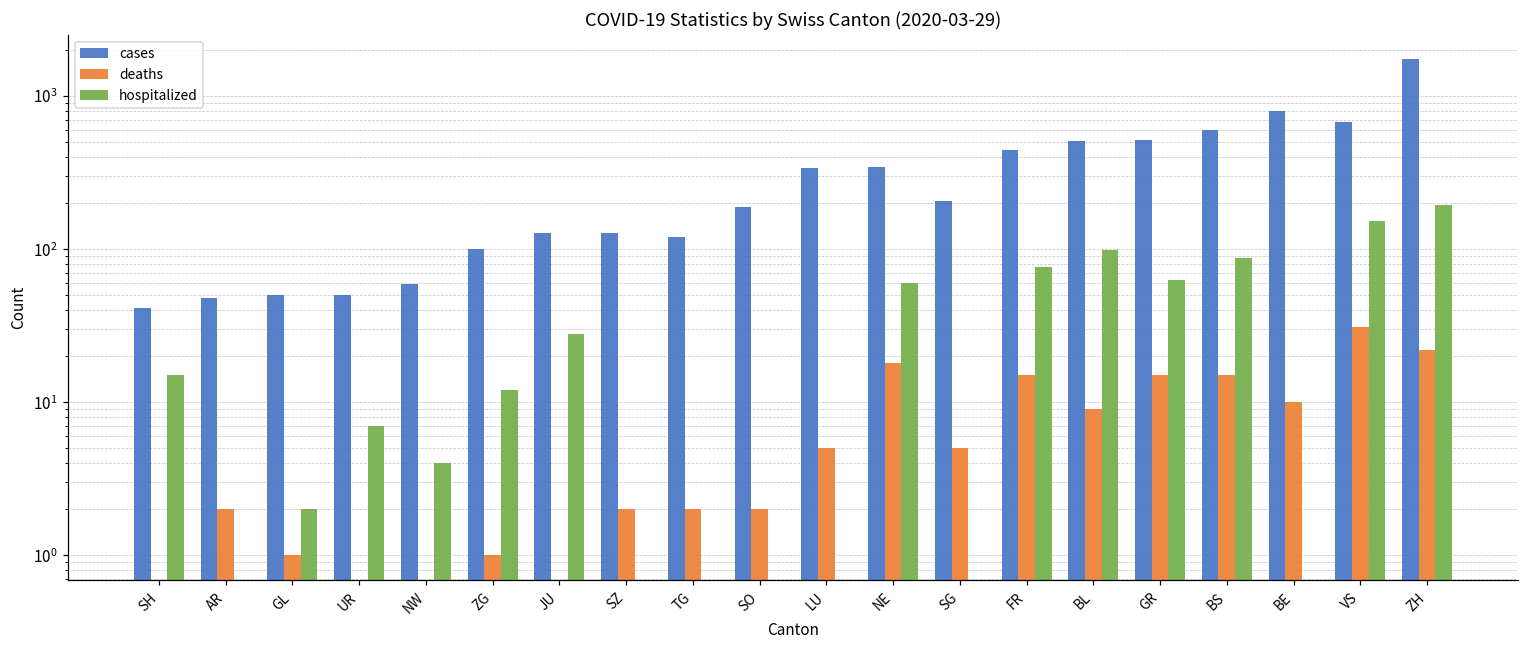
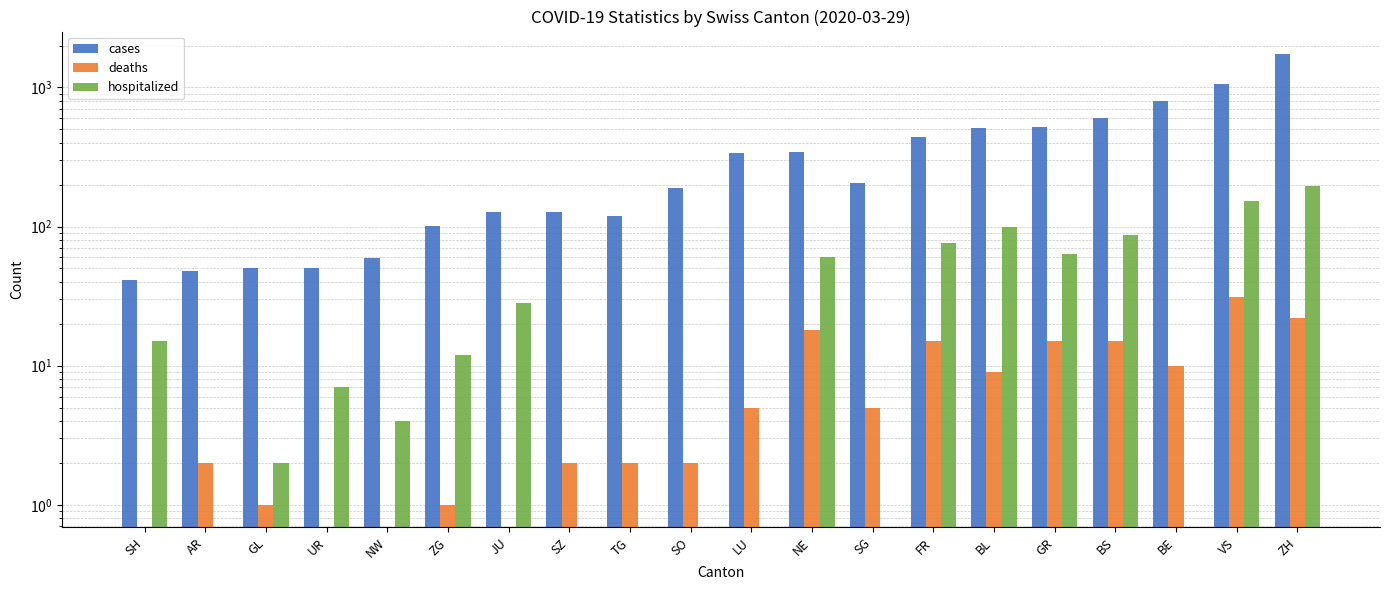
  {
    "cases": {
      "SH": 41,
      "AR": 48,
      "GL": 50,
      "UR": 50,
      "NW": 59,
      "ZG": 100,
      "JU": 130,
      "SZ": 130,
      "TG": 120,
      "SO": 190,
      "LU": 340,
      "NE": 350,
      "SG": 210,
      "FR": 440,
      "BL": 510,
      "GR": 520,
      "BS": 600,
      "BE": 800,
-     "VS": 700,
+     "VS": 1100,
      "ZH": 1700
    },
    "deaths": {
      "AR": 2,
      "GL": 1,
      "ZG": 1,
      "SZ": 2,
      "TG": 2,
      "SO": 2,
      "LU": 5,
      "NE": 18,
      "SG": 5,
      "FR": 15,
      "BL": 9,
      "GR": 15,
      "BS": 15,
      "BE": 10,
      "VS": 31,
      "ZH": 22
    },
    "hospitalized": {
      "SH": 15,
      "GL": 2,
      "UR": 7,
      "NW": 4,
      "ZG": 12,
      "JU": 28,
      "NE": 60,
      "FR": 80,
      "BL": 100,
      "GR": 60,
      "BS": 90,
      "VS": 150,
      "ZH": 190
    }
  }
